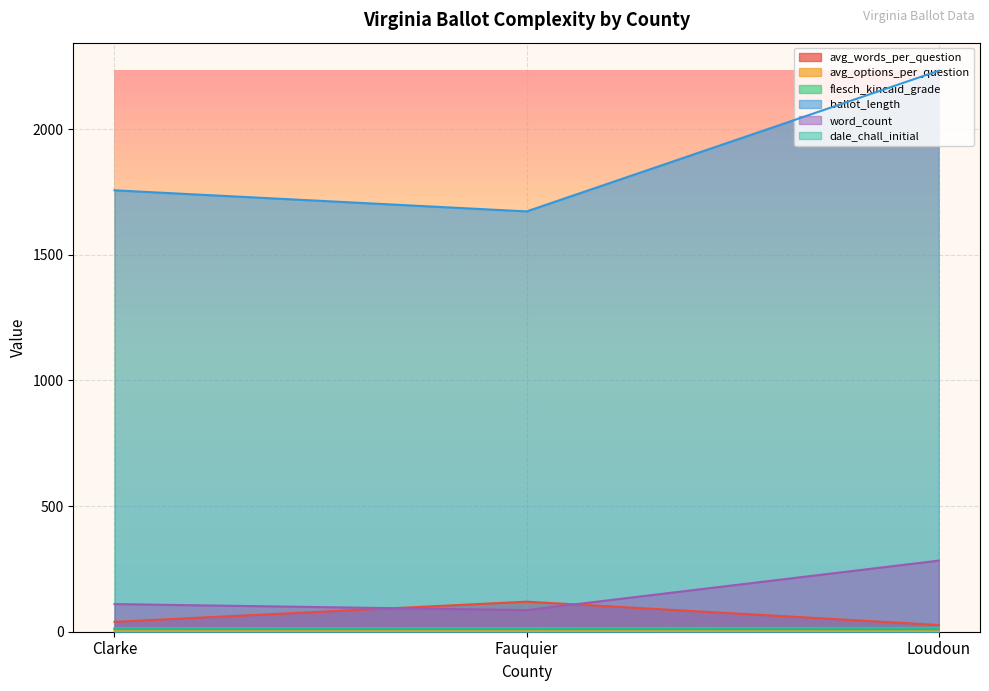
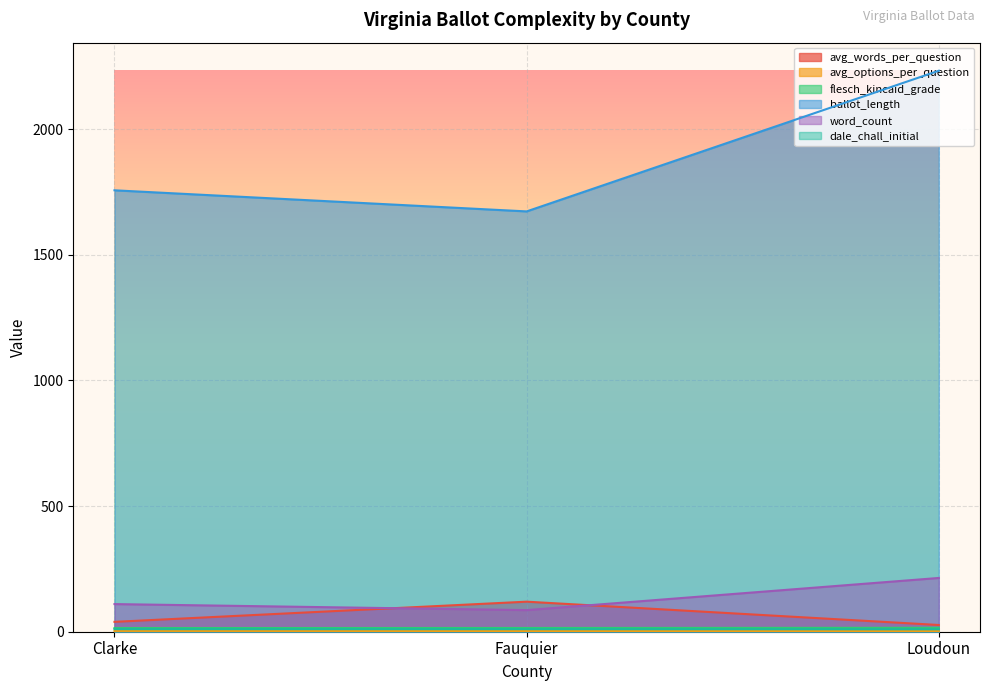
  {
    "avg_words_per_question": {
      "Clarke": 40,
      "Fauquier": 120,
      "Loudoun": 30
    },
    "word_count": {
      "Clarke": 110,
      "Fauquier": 90,
-     "Loudoun": 280
+     "Loudoun": 210
    }
  }
